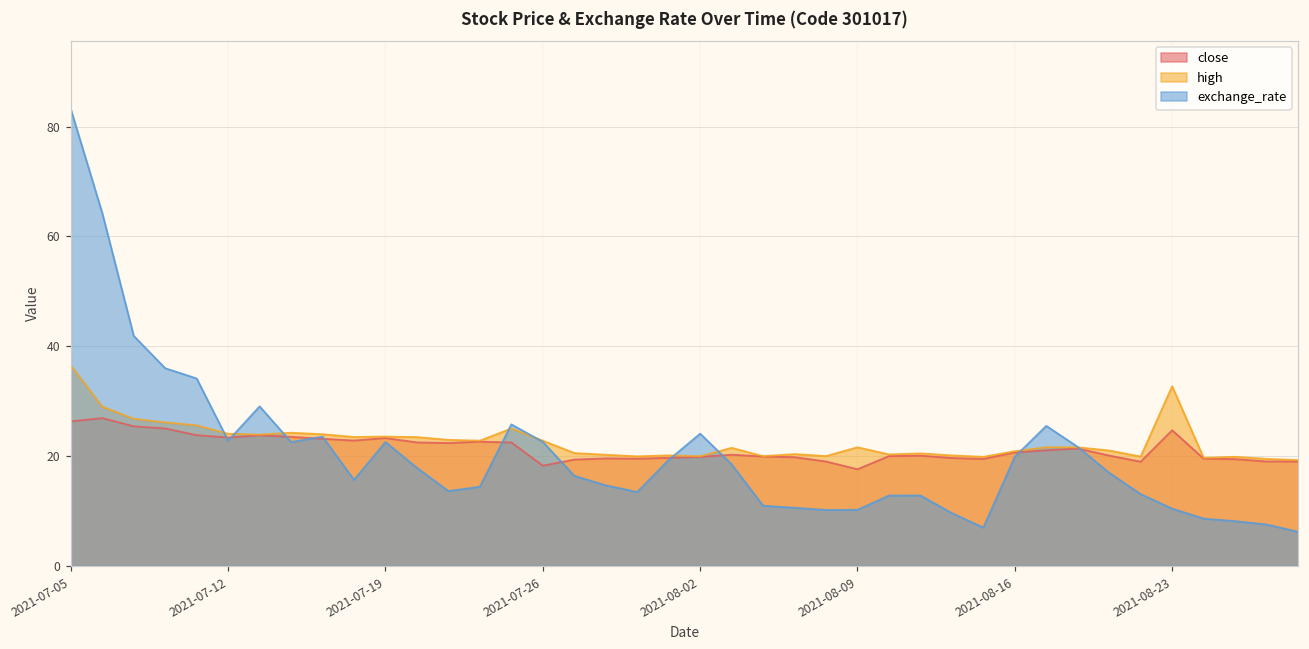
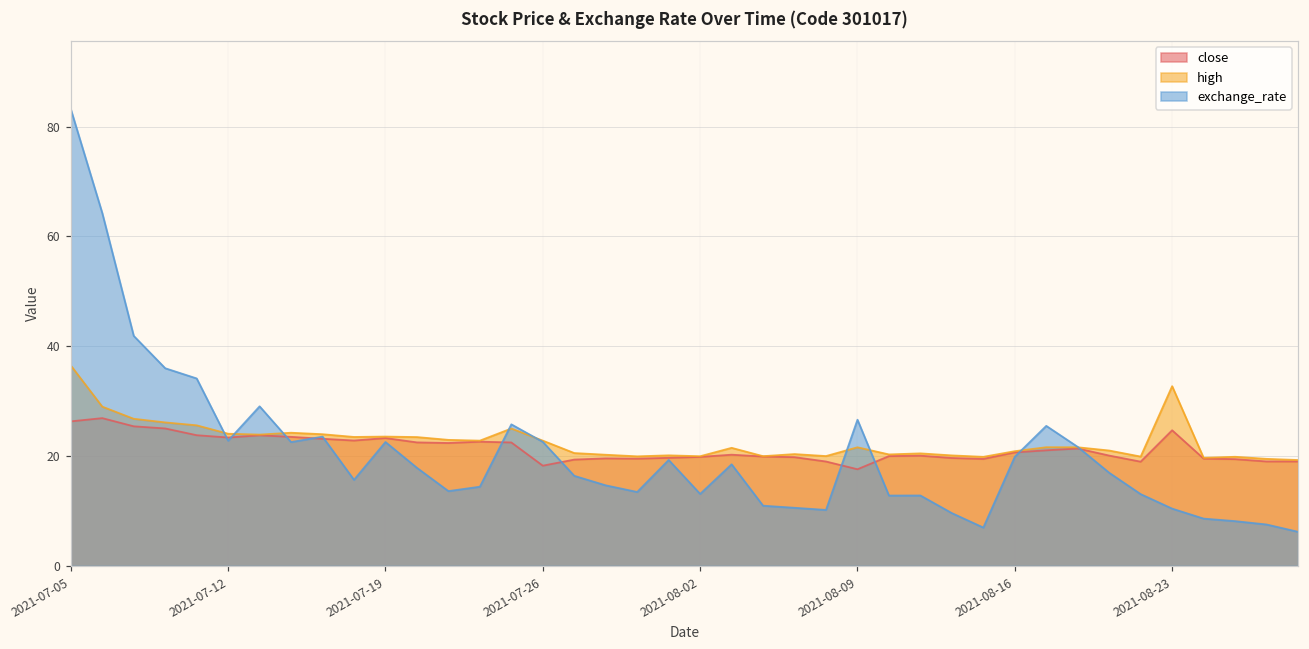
  {
    "close": {
      "2021-07-05": 26,
      "2021-07-12": 23,
      "2021-07-26": 18,
      "2021-08-09": 18,
      "2021-08-23": 25
    },
    "high": {
      "2021-07-05": 37,
      "2021-07-12": 24,
      "2021-08-09": 22,
      "2021-08-23": 33
    },
    "exchange_rate": {
      "2021-07-05": 83,
      "2021-07-12": 23,
      "2021-07-19": 23,
-     "2021-08-02": 24,
-     "2021-08-09": 10,
+     "2021-08-02": 13,
+     "2021-08-09": 27,
      "2021-08-16": 20,
      "2021-08-23": 10
    }
  }
